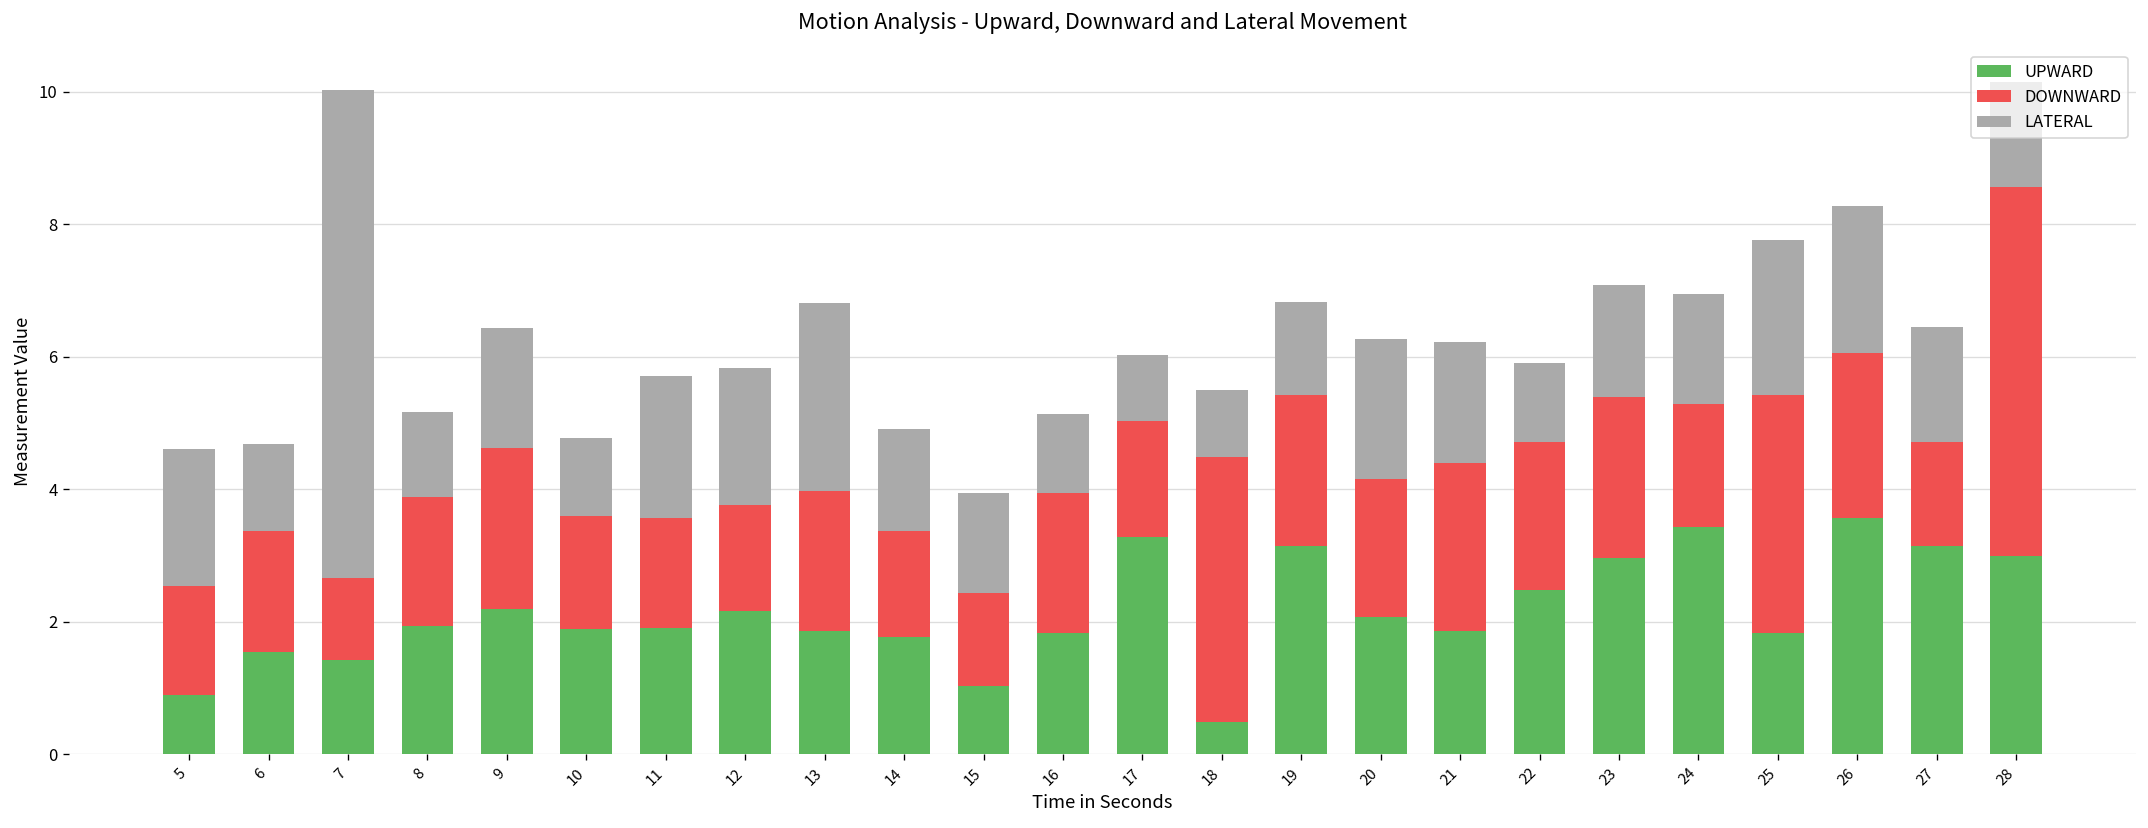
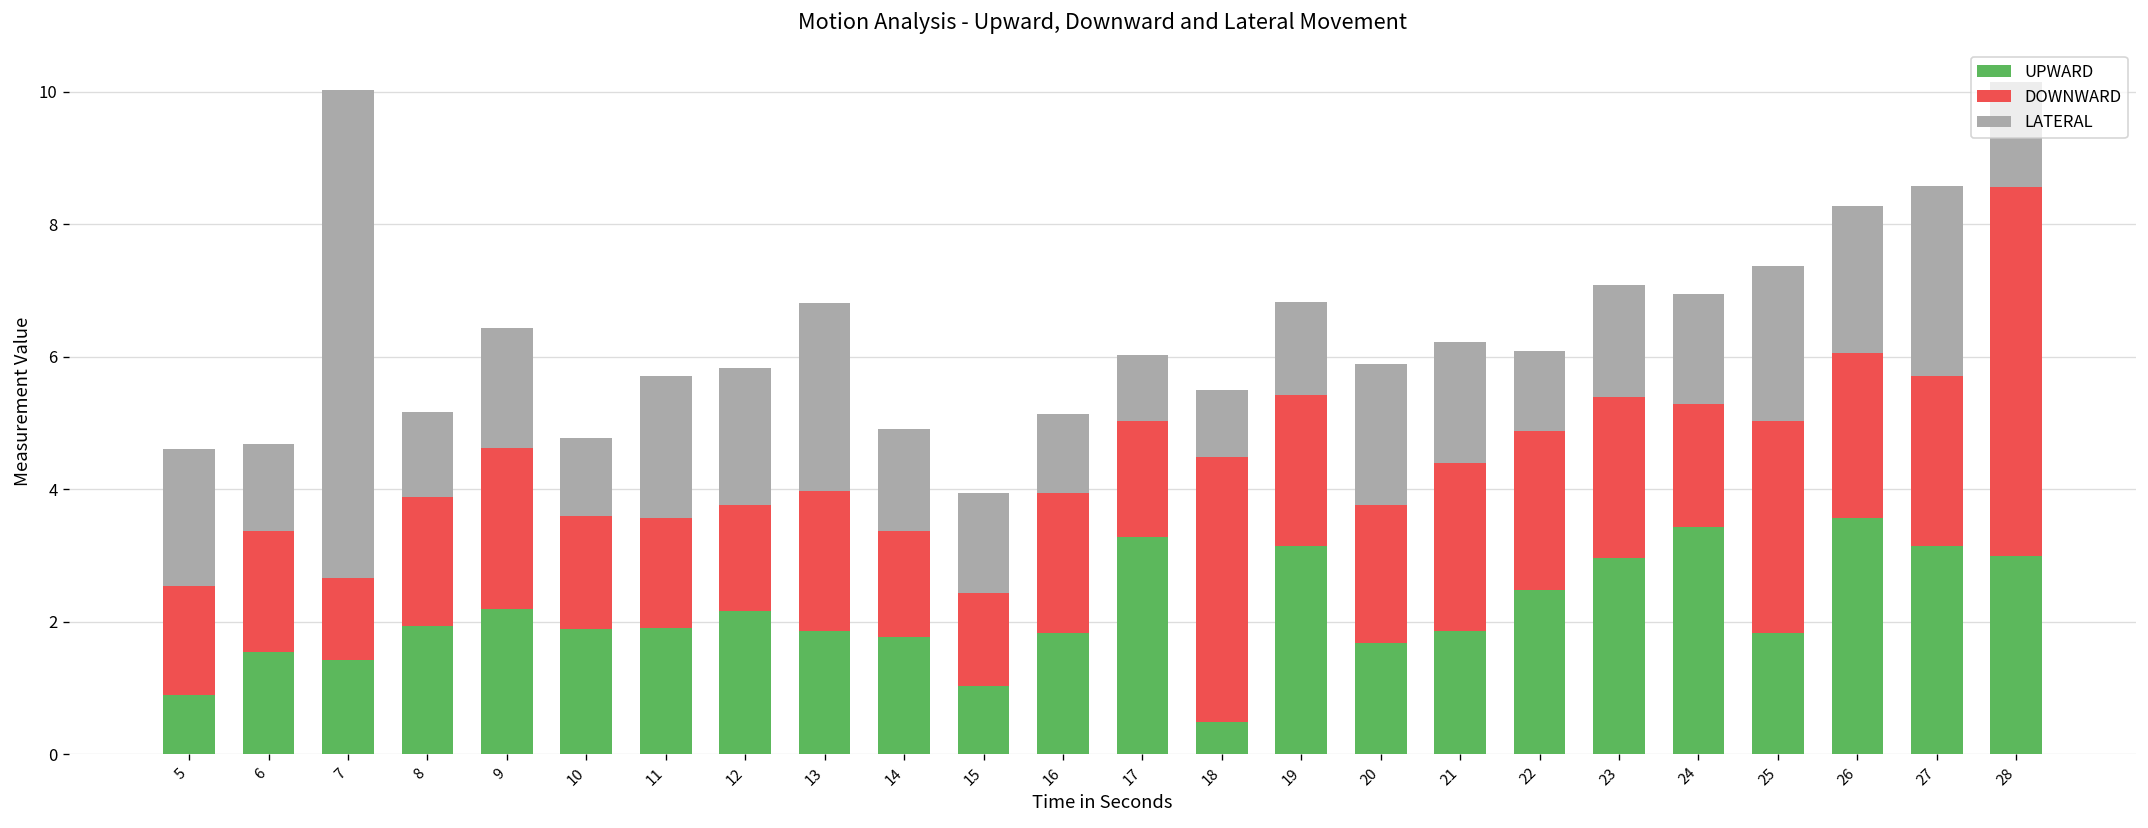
  {
    "UPWARD": {
      "5": 0.9,
      "6": 1.5,
      "7": 1.4,
      "8": 1.9,
      "9": 2.2,
      "10": 1.9,
      "11": 1.9,
      "12": 2.2,
      "13": 1.9,
      "14": 1.8,
      "15": 1.0,
      "16": 1.8,
      "17": 3.3,
      "18": 0.5,
      "19": 3.1,
-     "20": 2.1,
+     "20": 1.7,
      "21": 1.9,
      "22": 2.5,
      "23": 3.0,
      "24": 3.4,
      "25": 1.8,
      "26": 3.6,
      "27": 3.1,
      "28": 3.0
    },
    "DOWNWARD": {
      "5": 1.7,
      "6": 1.8,
      "7": 1.2,
      "8": 1.9,
      "9": 2.4,
      "10": 1.7,
      "11": 1.7,
      "12": 1.6,
      "13": 2.1,
      "14": 1.6,
      "15": 1.4,
      "16": 2.1,
      "17": 1.7,
      "18": 4.0,
      "19": 2.3,
      "20": 2.1,
      "21": 2.5,
-     "22": 2.2,
+     "22": 2.4,
      "23": 2.4,
      "24": 1.9,
-     "25": 3.6,
+     "25": 3.2,
      "26": 2.5,
-     "27": 1.6,
+     "27": 2.6,
      "28": 5.6
    },
    "LATERAL": {
      "5": 2.1,
      "6": 1.3,
      "7": 7.4,
      "8": 1.3,
      "9": 1.8,
      "10": 1.2,
      "11": 2.1,
      "12": 2.1,
      "13": 2.8,
      "14": 1.5,
      "15": 1.5,
      "16": 1.2,
      "17": 1.0,
      "18": 1.0,
      "19": 1.4,
      "20": 2.1,
      "21": 1.8,
      "22": 1.2,
      "23": 1.7,
      "24": 1.7,
      "25": 2.3,
      "26": 2.2,
-     "27": 1.7
+     "27": 2.9
    }
  }
